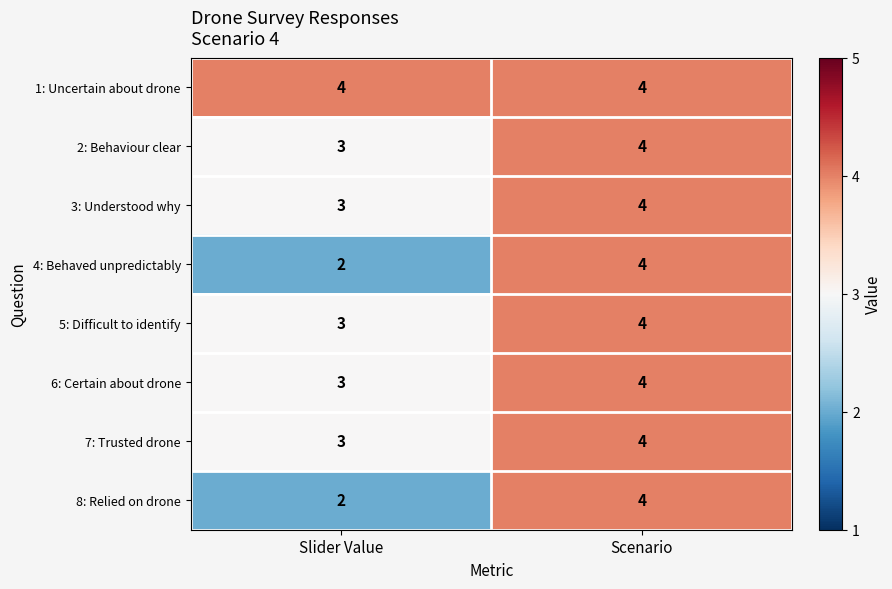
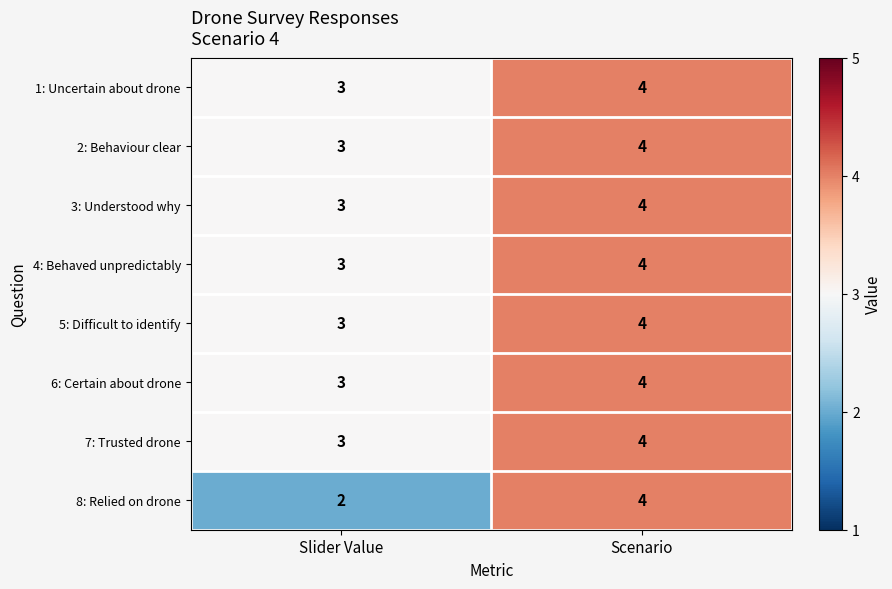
  {
    "1: Uncertain about drone": {
-     "Slider Value": 4,
+     "Slider Value": 3,
      "Scenario": 4
    },
    "2: Behaviour clear": {
      "Slider Value": 3,
      "Scenario": 4
    },
    "3: Understood why": {
      "Slider Value": 3,
      "Scenario": 4
    },
    "4: Behaved unpredictably": {
-     "Slider Value": 2,
+     "Slider Value": 3,
      "Scenario": 4
    },
    "5: Difficult to identify": {
      "Slider Value": 3,
      "Scenario": 4
    },
    "6: Certain about drone": {
      "Slider Value": 3,
      "Scenario": 4
    },
    "7: Trusted drone": {
      "Slider Value": 3,
      "Scenario": 4
    },
    "8: Relied on drone": {
      "Slider Value": 2,
      "Scenario": 4
    }
  }
